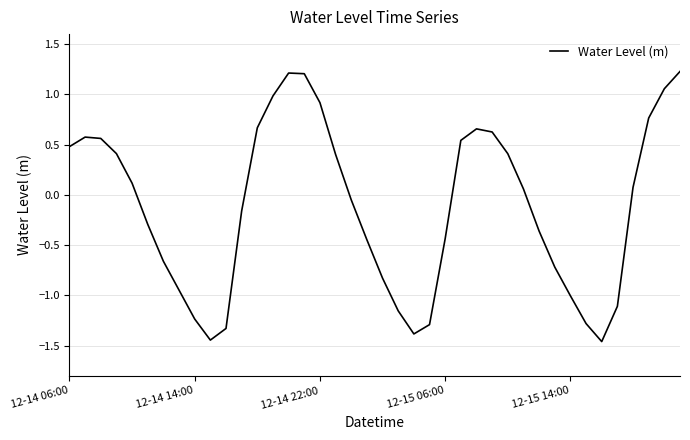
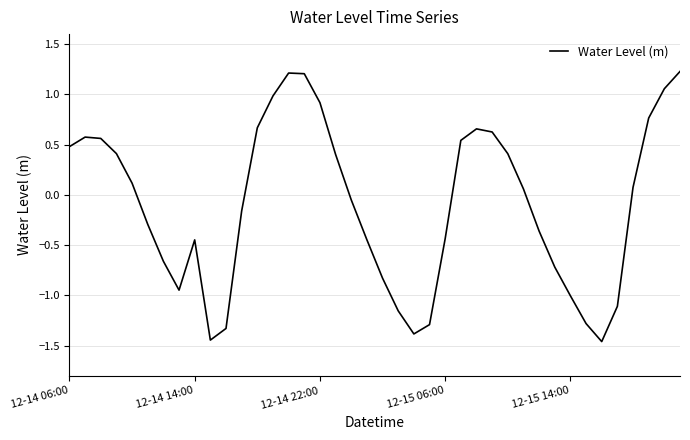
  {
    "12-14 06:00": 0.48,
-   "12-14 14:00": -1.24,
+   "12-14 14:00": -0.45,
    "12-14 22:00": 0.92,
    "12-15 06:00": -0.44,
    "12-15 14:00": -1.00
  }
